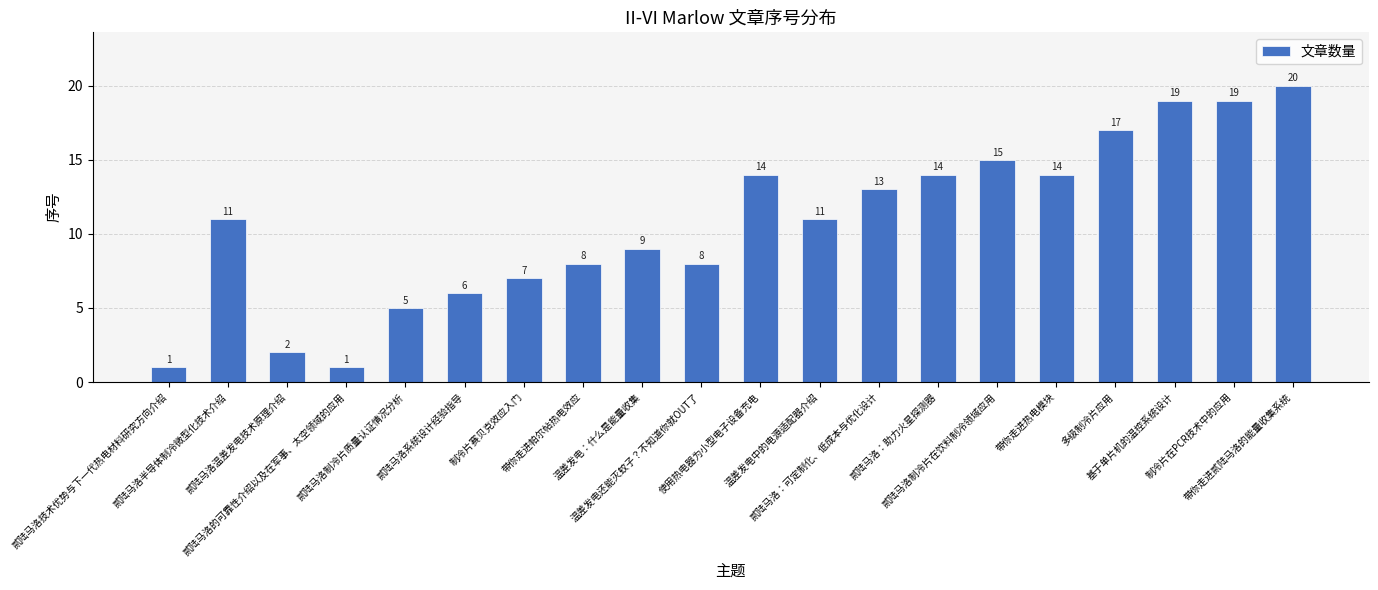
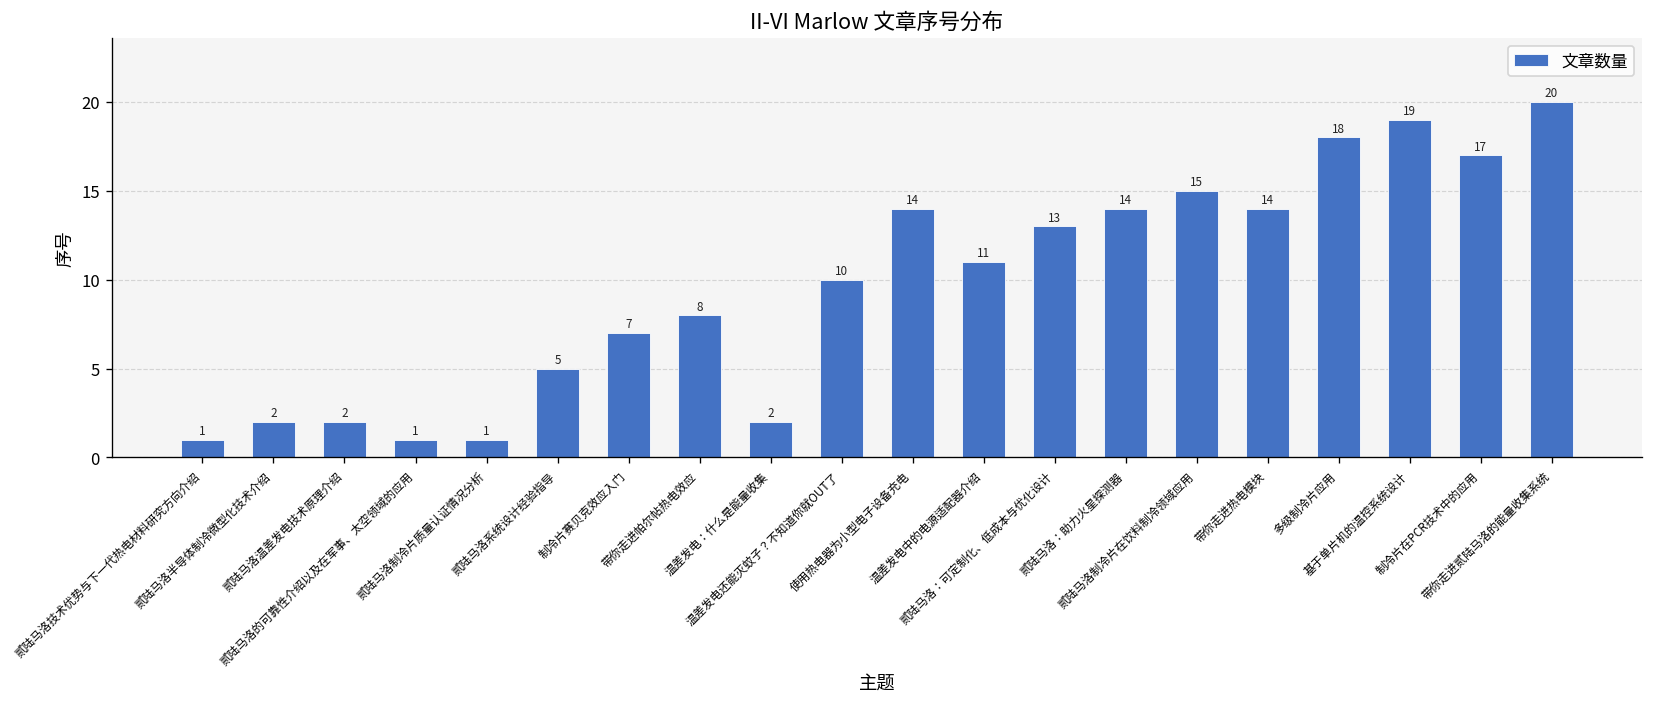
  {
    "贰陆马洛技术优势与下一代热电材料研究方向介绍": 1,
-   "贰陆马洛半导体制冷微型化技术介绍": 11,
+   "贰陆马洛半导体制冷微型化技术介绍": 2,
    "贰陆马洛温差发电技术原理介绍": 2,
    "贰陆马洛的可靠性介绍以及在军事、太空领域的应用": 1,
-   "贰陆马洛制冷片质量认证情况分析": 5,
-   "贰陆马洛系统设计经验指导": 6,
+   "贰陆马洛制冷片质量认证情况分析": 1,
+   "贰陆马洛系统设计经验指导": 5,
    "制冷片赛贝克效应入门": 7,
    "带你走进帕尔帖热电效应": 8,
-   "温差发电：什么是能量收集": 9,
-   "温差发电还能灭蚊子？不知道你就OUT了": 8,
+   "温差发电：什么是能量收集": 2,
+   "温差发电还能灭蚊子？不知道你就OUT了": 10,
    "使用热电器为小型电子设备充电": 14,
    "温差发电中的电源适配器介绍": 11,
    "贰陆马洛：可定制化、低成本与优化设计": 13,
    "贰陆马洛：助力火星探测器": 14,
    "贰陆马洛制冷片在饮料制冷领域应用": 15,
    "带你走进热电模块": 14,
-   "多级制冷片应用": 17,
+   "多级制冷片应用": 18,
    "基于单片机的温控系统设计": 19,
-   "制冷片在PCR技术中的应用": 19,
+   "制冷片在PCR技术中的应用": 17,
    "带你走进贰陆马洛的能量收集系统": 20
  }
